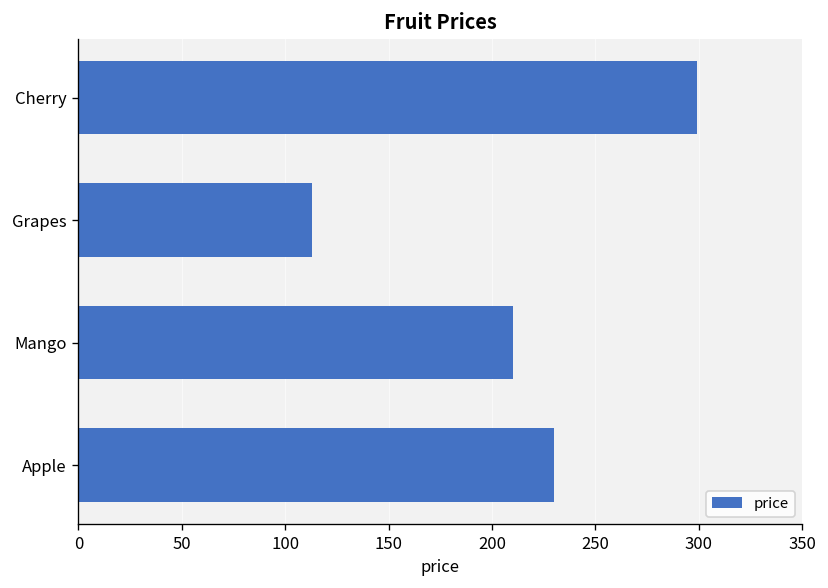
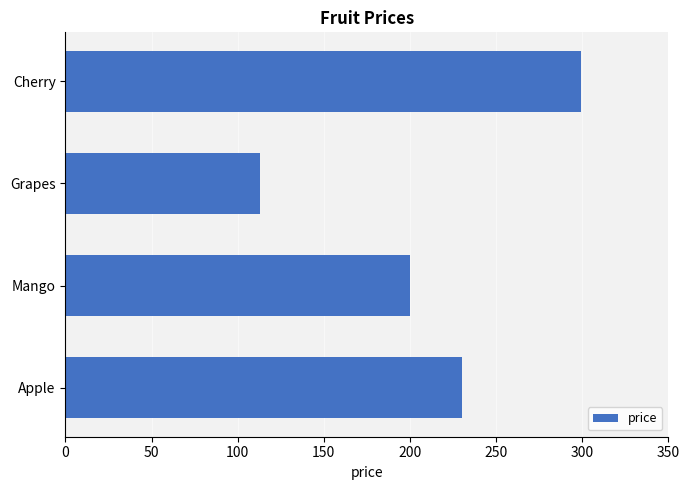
  {
    "Cherry": 299,
    "Grapes": 113,
-   "Mango": 210,
+   "Mango": 200,
    "Apple": 230
  }
